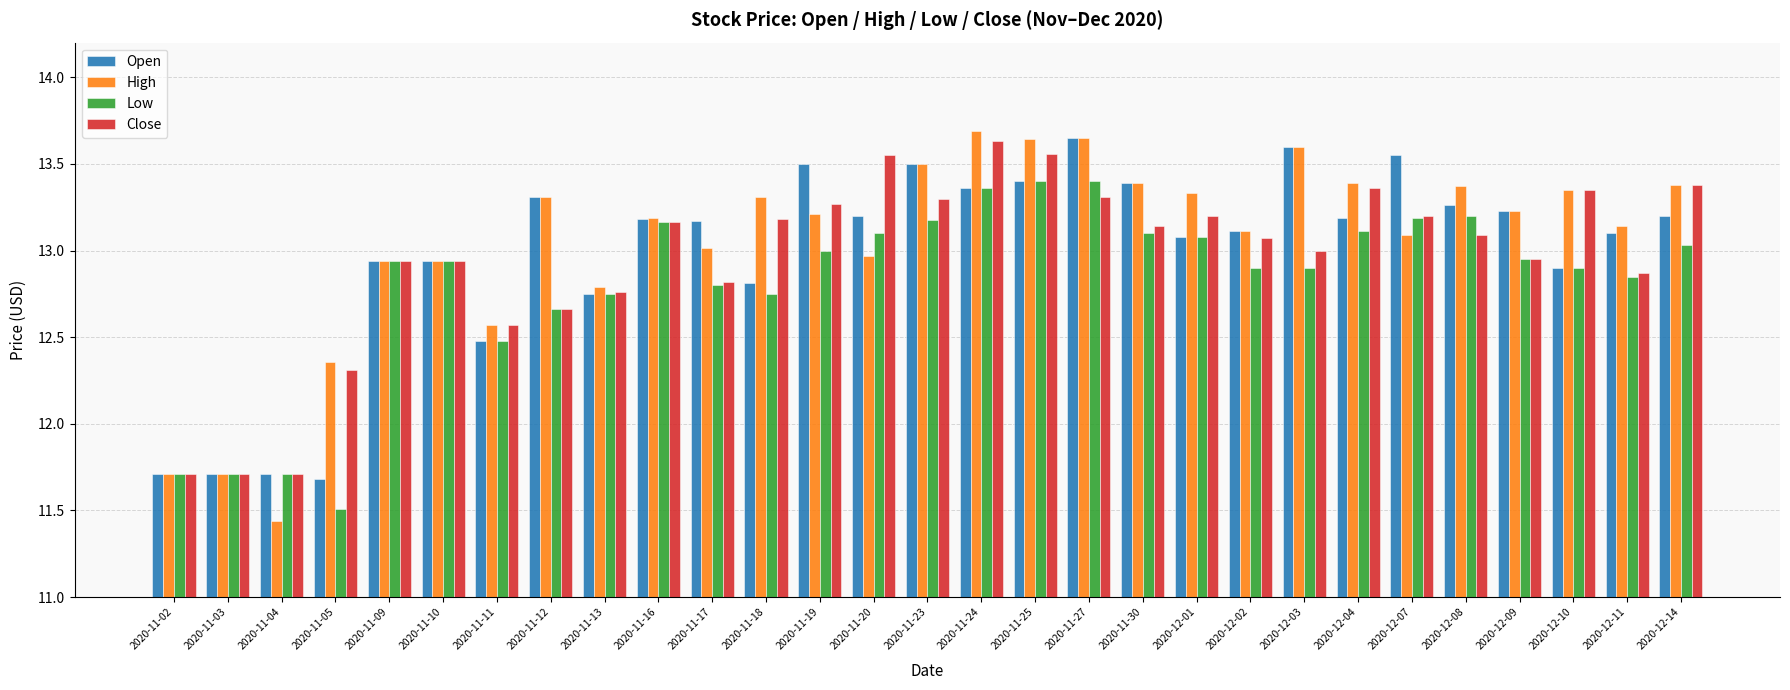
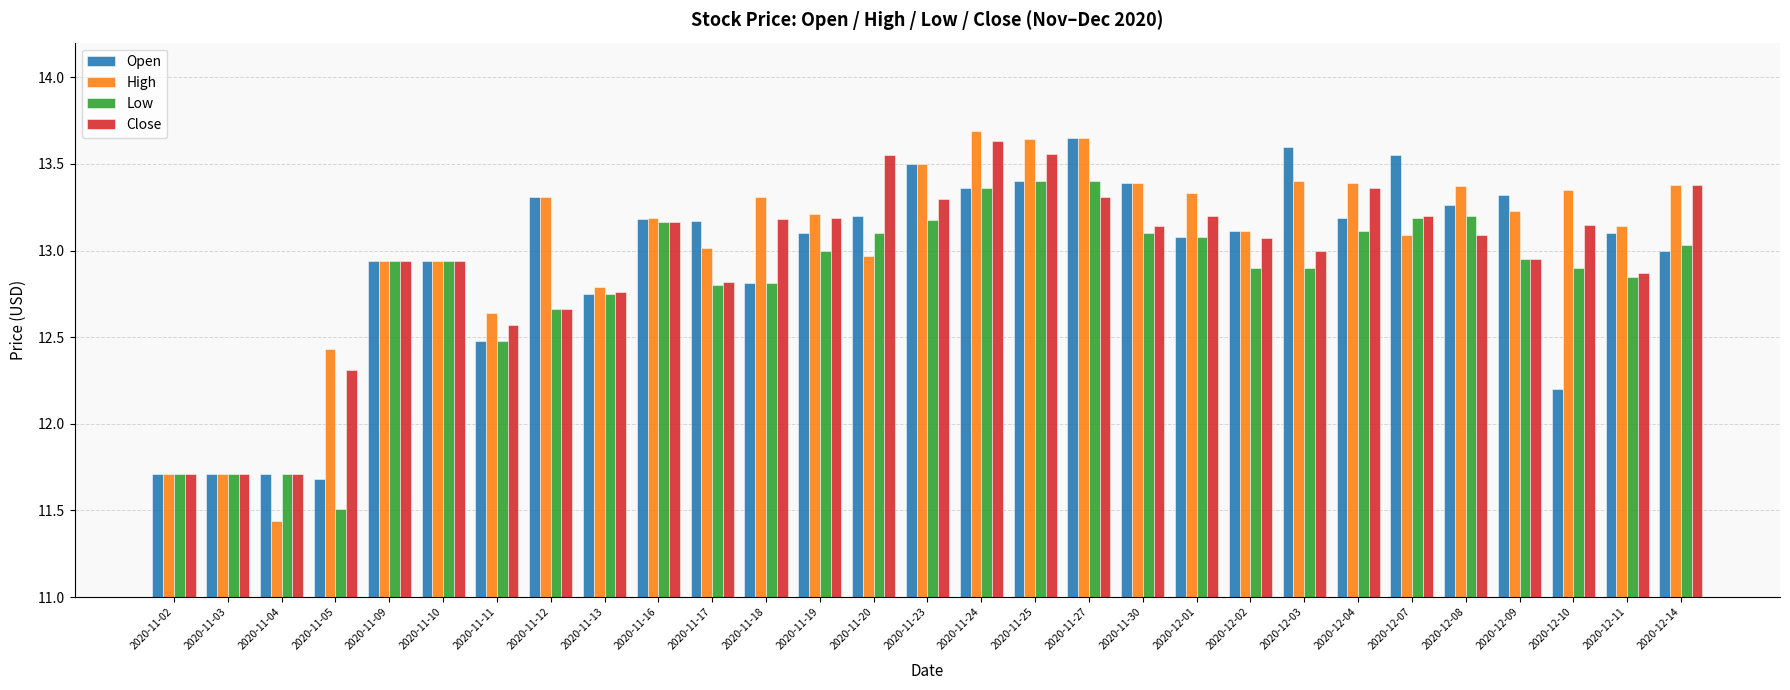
  {
    "Open": {
      "2020-11-02": 11.71,
      "2020-11-03": 11.71,
      "2020-11-04": 11.71,
      "2020-11-05": 11.68,
      "2020-11-09": 12.94,
      "2020-11-10": 12.94,
      "2020-11-11": 12.48,
      "2020-11-12": 13.31,
      "2020-11-13": 12.75,
      "2020-11-16": 13.18,
      "2020-11-17": 13.17,
      "2020-11-18": 12.81,
-     "2020-11-19": 13.5,
+     "2020-11-19": 13.1,
      "2020-11-20": 13.20,
      "2020-11-23": 13.50,
      "2020-11-24": 13.36,
      "2020-11-25": 13.40,
      "2020-11-27": 13.65,
      "2020-11-30": 13.39,
      "2020-12-01": 13.08,
      "2020-12-02": 13.11,
      "2020-12-03": 13.60,
      "2020-12-04": 13.19,
      "2020-12-07": 13.55,
      "2020-12-08": 13.26,
-     "2020-12-09": 13.23,
-     "2020-12-10": 12.9,
+     "2020-12-09": 13.32,
+     "2020-12-10": 12.2,
      "2020-12-11": 13.10,
-     "2020-12-14": 13.2
+     "2020-12-14": 13.0
    },
    "High": {
      "2020-11-02": 11.71,
      "2020-11-03": 11.71,
      "2020-11-04": 11.44,
-     "2020-11-05": 12.36,
+     "2020-11-05": 12.43,
      "2020-11-09": 12.94,
      "2020-11-10": 12.94,
-     "2020-11-11": 12.57,
+     "2020-11-11": 12.64,
      "2020-11-12": 13.31,
      "2020-11-13": 12.79,
      "2020-11-16": 13.19,
      "2020-11-17": 13.01,
      "2020-11-18": 13.31,
      "2020-11-19": 13.21,
      "2020-11-20": 12.97,
      "2020-11-23": 13.50,
      "2020-11-24": 13.69,
      "2020-11-25": 13.64,
      "2020-11-27": 13.65,
      "2020-11-30": 13.39,
      "2020-12-01": 13.33,
      "2020-12-02": 13.11,
-     "2020-12-03": 13.6,
+     "2020-12-03": 13.4,
      "2020-12-04": 13.39,
      "2020-12-07": 13.09,
      "2020-12-08": 13.37,
      "2020-12-09": 13.23,
      "2020-12-10": 13.35,
      "2020-12-11": 13.14,
      "2020-12-14": 13.38
    },
    "Low": {
      "2020-11-02": 11.71,
      "2020-11-03": 11.71,
      "2020-11-04": 11.71,
      "2020-11-05": 11.51,
      "2020-11-09": 12.94,
      "2020-11-10": 12.94,
      "2020-11-11": 12.48,
      "2020-11-12": 12.66,
      "2020-11-13": 12.75,
      "2020-11-16": 13.17,
      "2020-11-17": 12.80,
-     "2020-11-18": 12.75,
+     "2020-11-18": 12.81,
      "2020-11-19": 13.00,
      "2020-11-20": 13.10,
      "2020-11-23": 13.18,
      "2020-11-24": 13.36,
      "2020-11-25": 13.40,
      "2020-11-27": 13.40,
      "2020-11-30": 13.10,
      "2020-12-01": 13.08,
      "2020-12-02": 12.90,
      "2020-12-03": 12.90,
      "2020-12-04": 13.11,
      "2020-12-07": 13.19,
      "2020-12-08": 13.20,
      "2020-12-09": 12.95,
      "2020-12-10": 12.90,
      "2020-12-11": 12.85,
      "2020-12-14": 13.03
    },
    "Close": {
      "2020-11-02": 11.71,
      "2020-11-03": 11.71,
      "2020-11-04": 11.71,
      "2020-11-05": 12.31,
      "2020-11-09": 12.94,
      "2020-11-10": 12.94,
      "2020-11-11": 12.57,
      "2020-11-12": 12.66,
      "2020-11-13": 12.76,
      "2020-11-16": 13.17,
      "2020-11-17": 12.82,
      "2020-11-18": 13.18,
-     "2020-11-19": 13.27,
+     "2020-11-19": 13.19,
      "2020-11-20": 13.55,
      "2020-11-23": 13.30,
      "2020-11-24": 13.63,
      "2020-11-25": 13.56,
      "2020-11-27": 13.31,
      "2020-11-30": 13.14,
      "2020-12-01": 13.20,
      "2020-12-02": 13.07,
      "2020-12-03": 13.00,
      "2020-12-04": 13.36,
      "2020-12-07": 13.20,
      "2020-12-08": 13.09,
      "2020-12-09": 12.95,
-     "2020-12-10": 13.35,
+     "2020-12-10": 13.15,
      "2020-12-11": 12.87,
      "2020-12-14": 13.38
    }
  }
